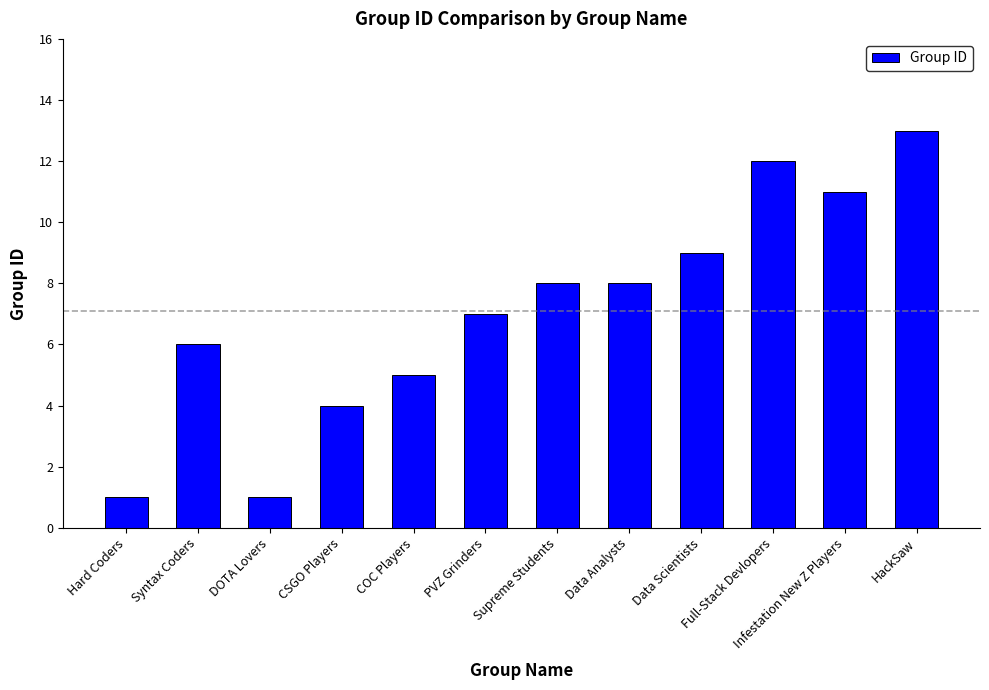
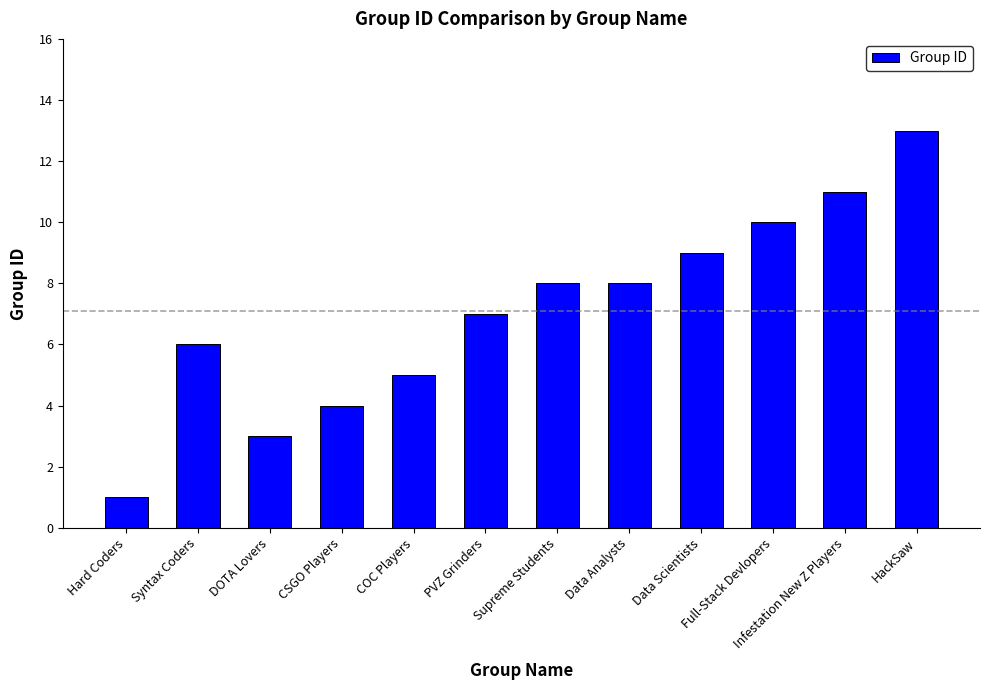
  {
    "Hard Coders": 1,
    "Syntax Coders": 6,
-   "DOTA Lovers": 1,
+   "DOTA Lovers": 3,
    "CSGO Players": 4,
    "COC Players": 5,
    "PVZ Grinders": 7,
    "Supreme Students": 8,
    "Data Analysts": 8,
    "Data Scientists": 9,
-   "Full-Stack Devlopers": 12,
+   "Full-Stack Devlopers": 10,
    "Infestation New Z Players": 11,
    "HackSaw": 13
  }
